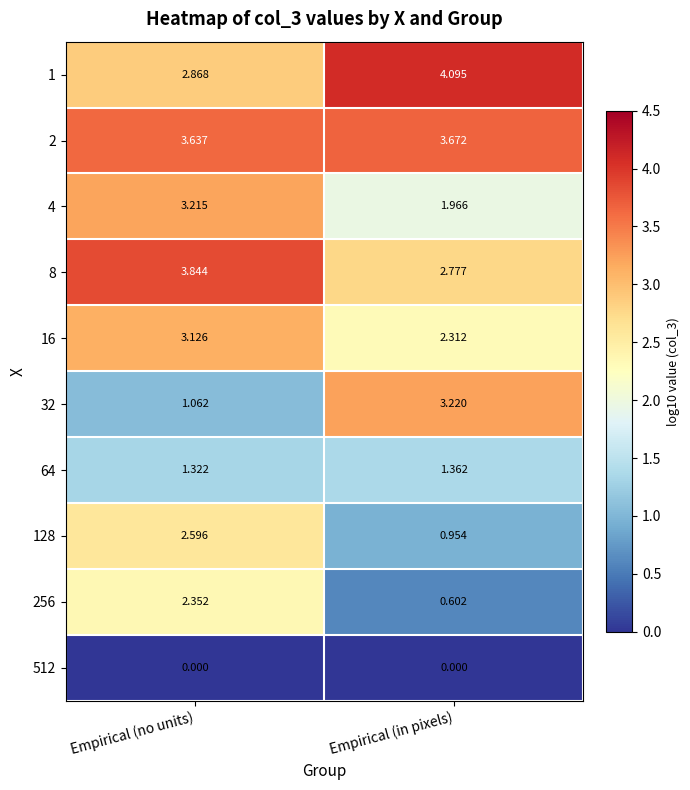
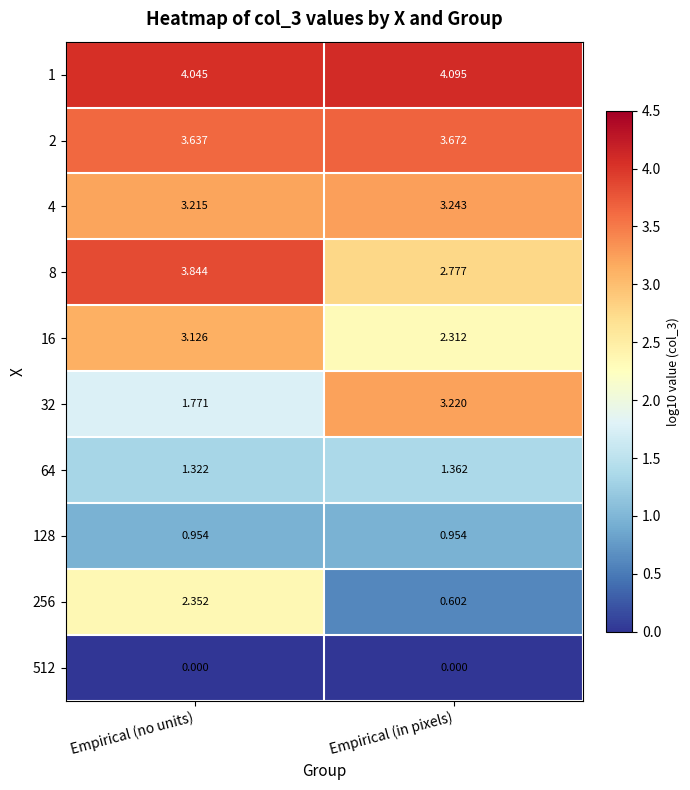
  {
    "1": {
-     "Empirical (no units)": 2.868,
+     "Empirical (no units)": 4.045,
      "Empirical (in pixels)": 4.095
    },
    "2": {
      "Empirical (no units)": 3.637,
      "Empirical (in pixels)": 3.672
    },
    "4": {
      "Empirical (no units)": 3.215,
-     "Empirical (in pixels)": 1.966
+     "Empirical (in pixels)": 3.243
    },
    "8": {
      "Empirical (no units)": 3.844,
      "Empirical (in pixels)": 2.777
    },
    "16": {
      "Empirical (no units)": 3.126,
      "Empirical (in pixels)": 2.312
    },
    "32": {
-     "Empirical (no units)": 1.062,
+     "Empirical (no units)": 1.771,
      "Empirical (in pixels)": 3.220
    },
    "64": {
      "Empirical (no units)": 1.322,
      "Empirical (in pixels)": 1.362
    },
    "128": {
-     "Empirical (no units)": 2.596,
+     "Empirical (no units)": 0.954,
      "Empirical (in pixels)": 0.954
    },
    "256": {
      "Empirical (no units)": 2.352,
      "Empirical (in pixels)": 0.602
    },
    "512": {
      "Empirical (no units)": 0.000,
      "Empirical (in pixels)": 0.000
    }
  }
